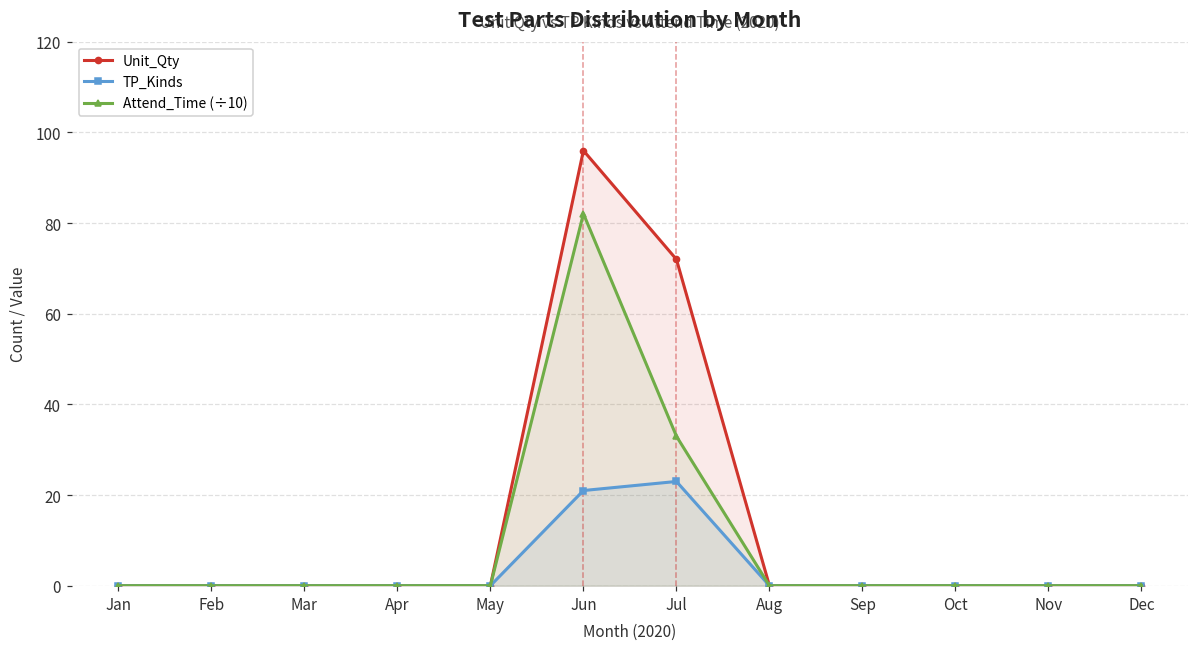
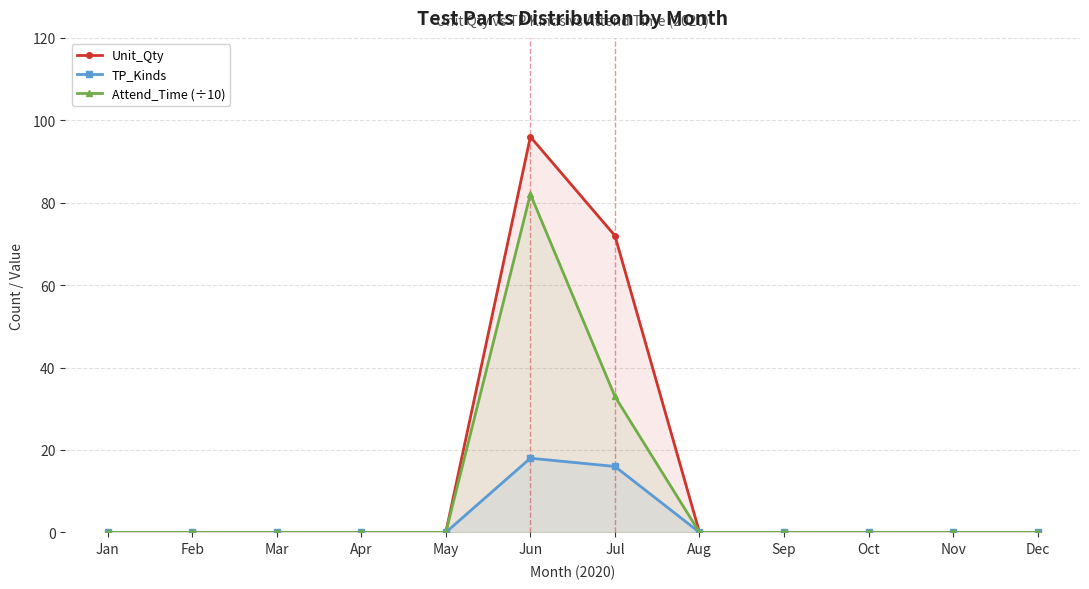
  {
    "Unit_Qty": {
      "Jun": 96,
      "Jul": 72
    },
    "TP_Kinds": {
-     "Jun": 21,
-     "Jul": 23
+     "Jun": 18,
+     "Jul": 16
    },
    "Attend_Time (÷10)": {
      "Jun": 82,
      "Jul": 33
    }
  }
